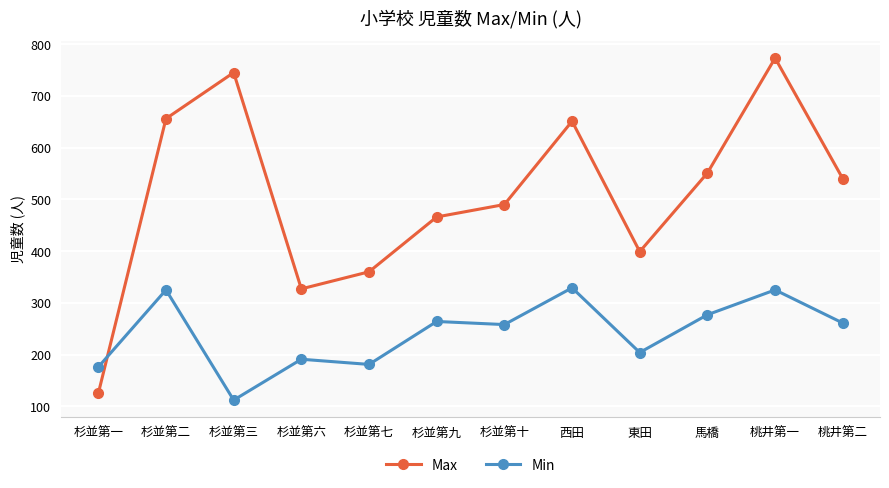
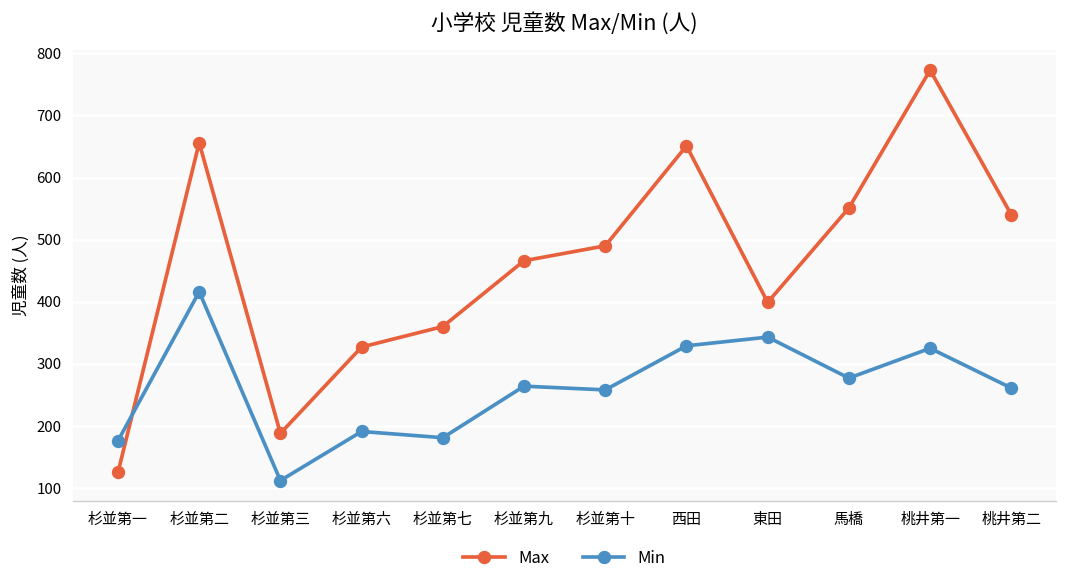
  {
    "Max": {
      "杉並第一": 130,
      "杉並第二": 660,
-     "杉並第三": 750,
+     "杉並第三": 190,
      "杉並第六": 330,
      "杉並第七": 360,
      "杉並第九": 470,
      "杉並第十": 490,
      "西田": 650,
      "東田": 400,
      "馬橋": 550,
      "桃井第一": 770,
      "桃井第二": 540
    },
    "Min": {
      "杉並第一": 180,
-     "杉並第二": 330,
+     "杉並第二": 420,
      "杉並第三": 110,
      "杉並第六": 190,
      "杉並第七": 180,
      "杉並第九": 260,
      "杉並第十": 260,
      "西田": 330,
-     "東田": 200,
+     "東田": 340,
      "馬橋": 280,
      "桃井第一": 330,
      "桃井第二": 260
    }
  }
